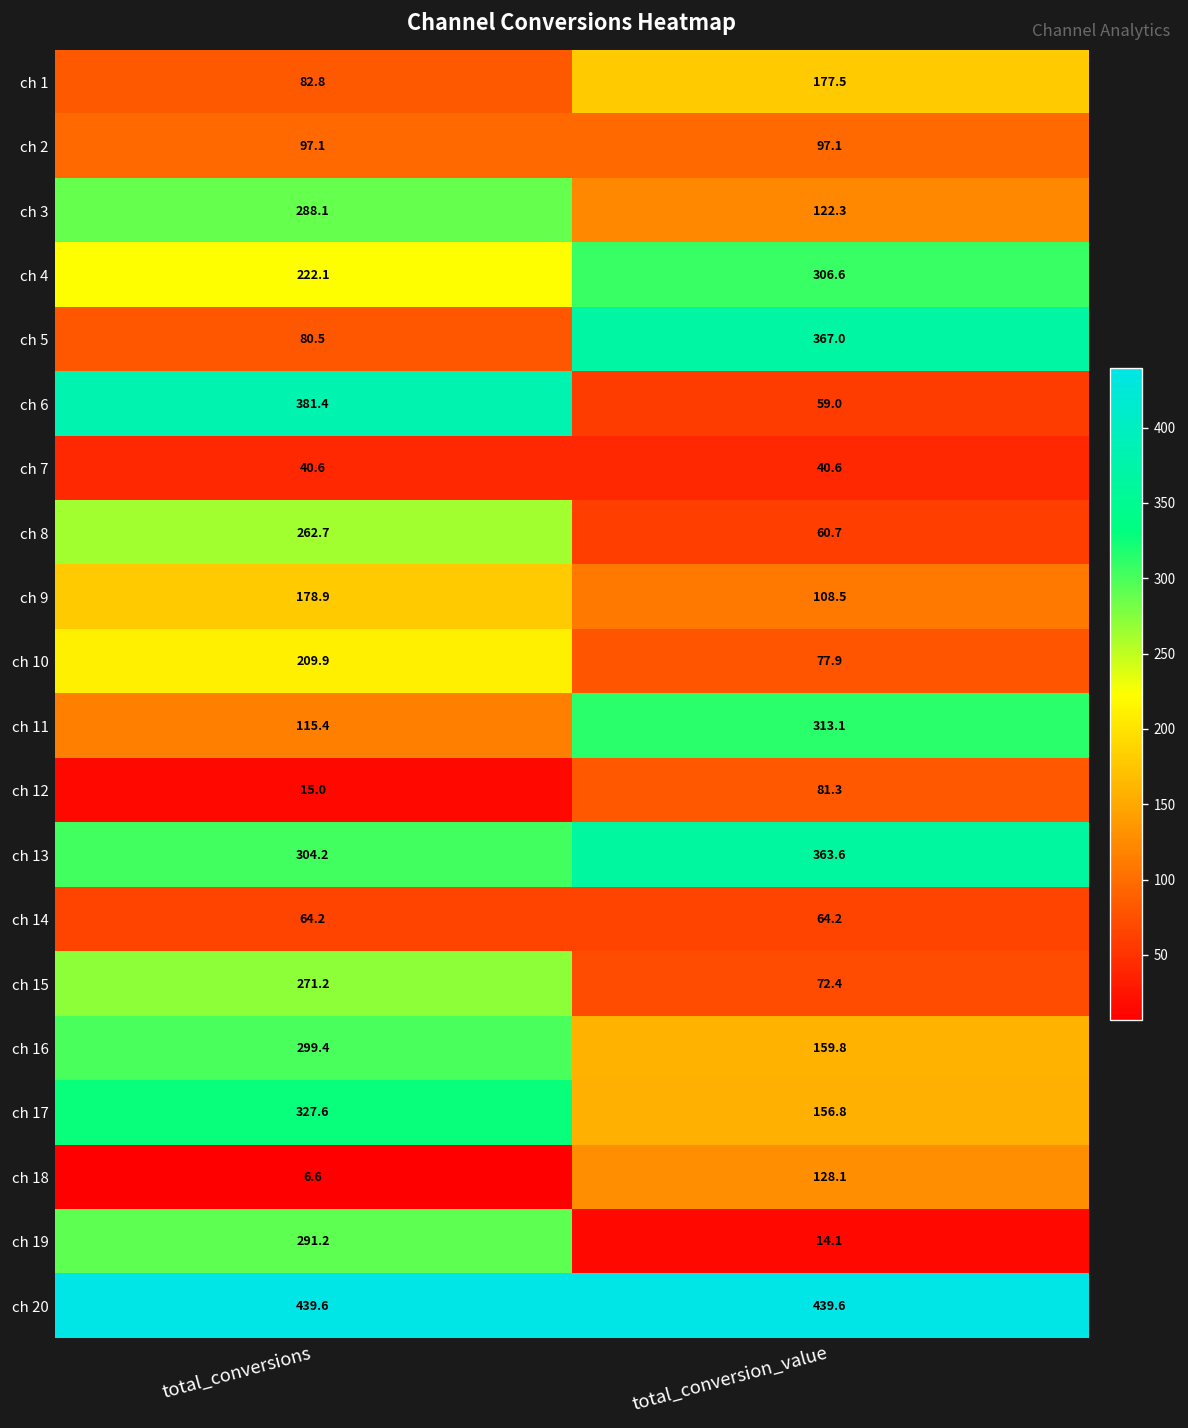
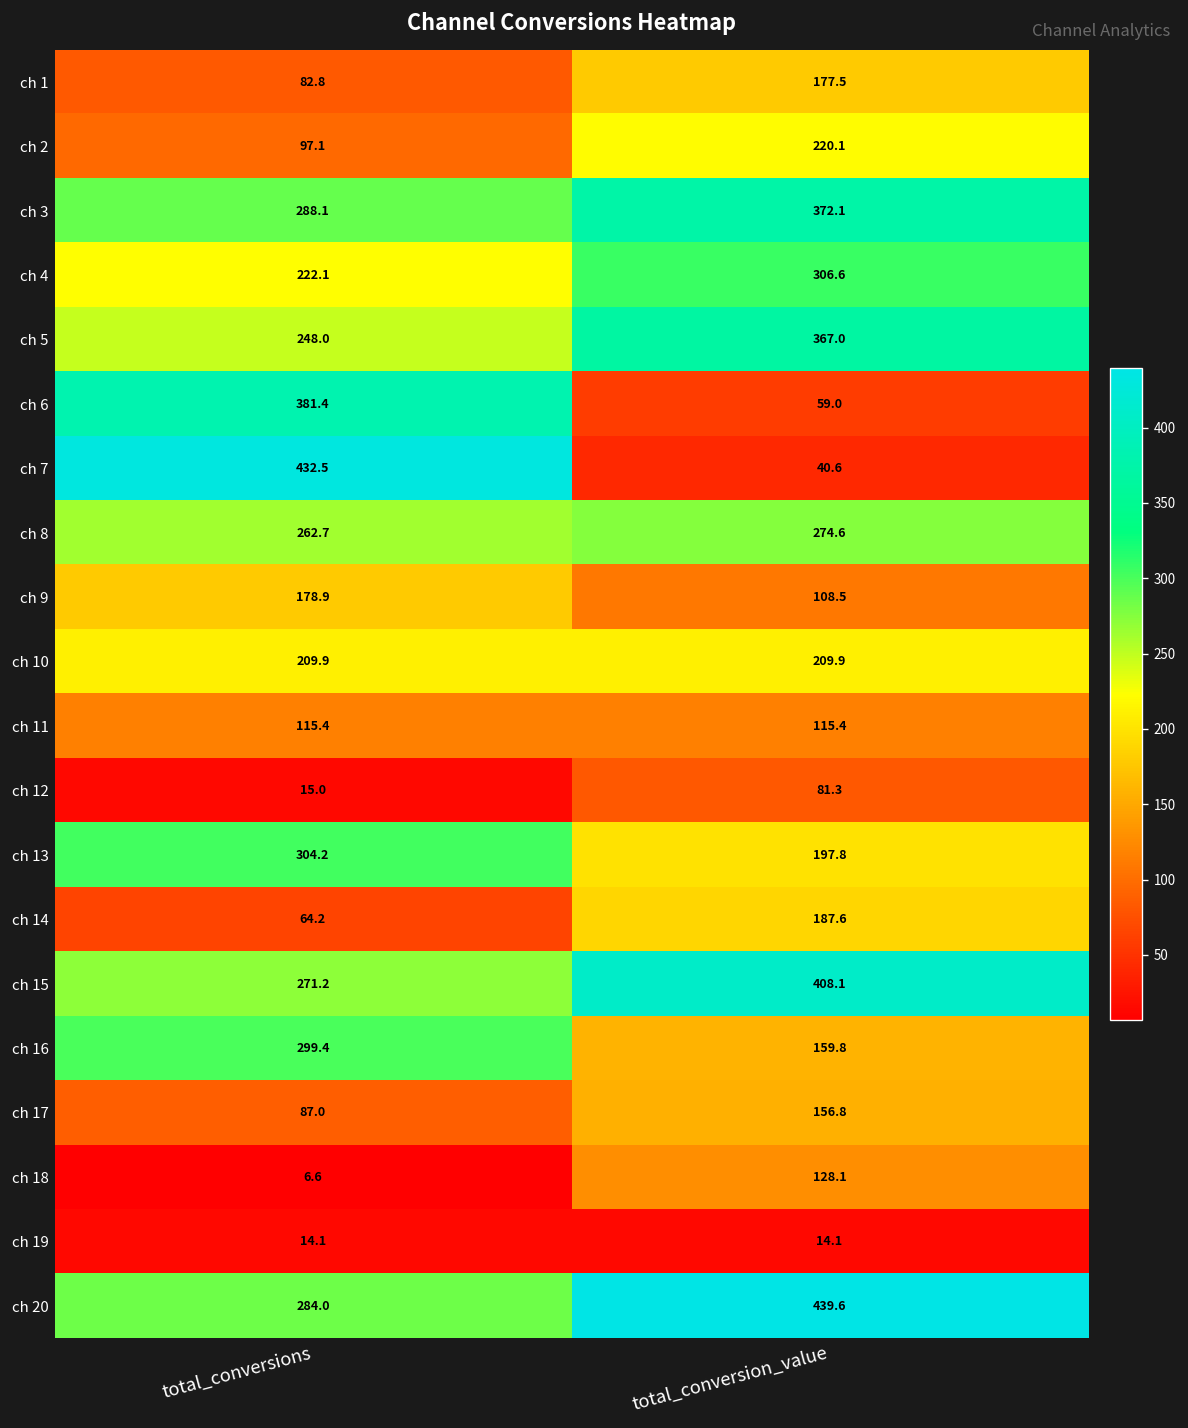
  {
    "ch 1": {
      "total_conversions": 82.8,
      "total_conversion_value": 177.5
    },
    "ch 2": {
      "total_conversions": 97.1,
-     "total_conversion_value": 97.1
+     "total_conversion_value": 220.1
    },
    "ch 3": {
      "total_conversions": 288.1,
-     "total_conversion_value": 122.3
+     "total_conversion_value": 372.1
    },
    "ch 4": {
      "total_conversions": 222.1,
      "total_conversion_value": 306.6
    },
    "ch 5": {
-     "total_conversions": 80.5,
+     "total_conversions": 248.0,
      "total_conversion_value": 367.0
    },
    "ch 6": {
      "total_conversions": 381.4,
      "total_conversion_value": 59.0
    },
    "ch 7": {
-     "total_conversions": 40.6,
+     "total_conversions": 432.5,
      "total_conversion_value": 40.6
    },
    "ch 8": {
      "total_conversions": 262.7,
-     "total_conversion_value": 60.7
+     "total_conversion_value": 274.6
    },
    "ch 9": {
      "total_conversions": 178.9,
      "total_conversion_value": 108.5
    },
    "ch 10": {
      "total_conversions": 209.9,
-     "total_conversion_value": 77.9
+     "total_conversion_value": 209.9
    },
    "ch 11": {
      "total_conversions": 115.4,
-     "total_conversion_value": 313.1
+     "total_conversion_value": 115.4
    },
    "ch 12": {
      "total_conversions": 15.0,
      "total_conversion_value": 81.3
    },
    "ch 13": {
      "total_conversions": 304.2,
-     "total_conversion_value": 363.6
+     "total_conversion_value": 197.8
    },
    "ch 14": {
      "total_conversions": 64.2,
-     "total_conversion_value": 64.2
+     "total_conversion_value": 187.6
    },
    "ch 15": {
      "total_conversions": 271.2,
-     "total_conversion_value": 72.4
+     "total_conversion_value": 408.1
    },
    "ch 16": {
      "total_conversions": 299.4,
      "total_conversion_value": 159.8
    },
    "ch 17": {
-     "total_conversions": 327.6,
+     "total_conversions": 87.0,
      "total_conversion_value": 156.8
    },
    "ch 18": {
      "total_conversions": 6.6,
      "total_conversion_value": 128.1
    },
    "ch 19": {
-     "total_conversions": 291.2,
+     "total_conversions": 14.1,
      "total_conversion_value": 14.1
    },
    "ch 20": {
-     "total_conversions": 439.6,
+     "total_conversions": 284.0,
      "total_conversion_value": 439.6
    }
  }
